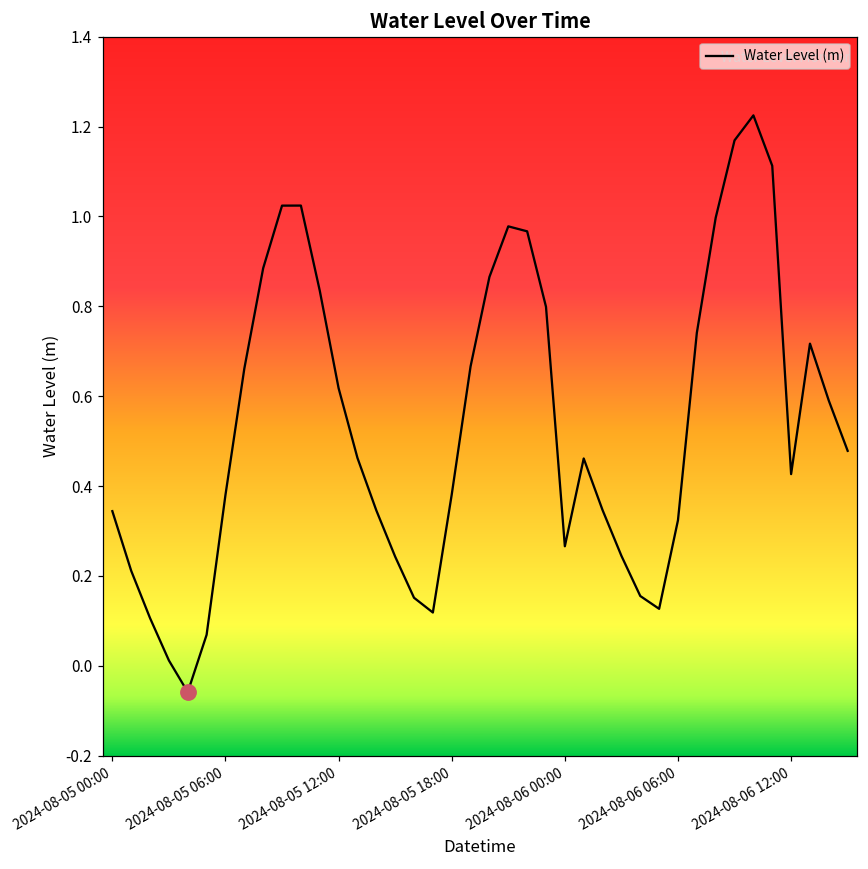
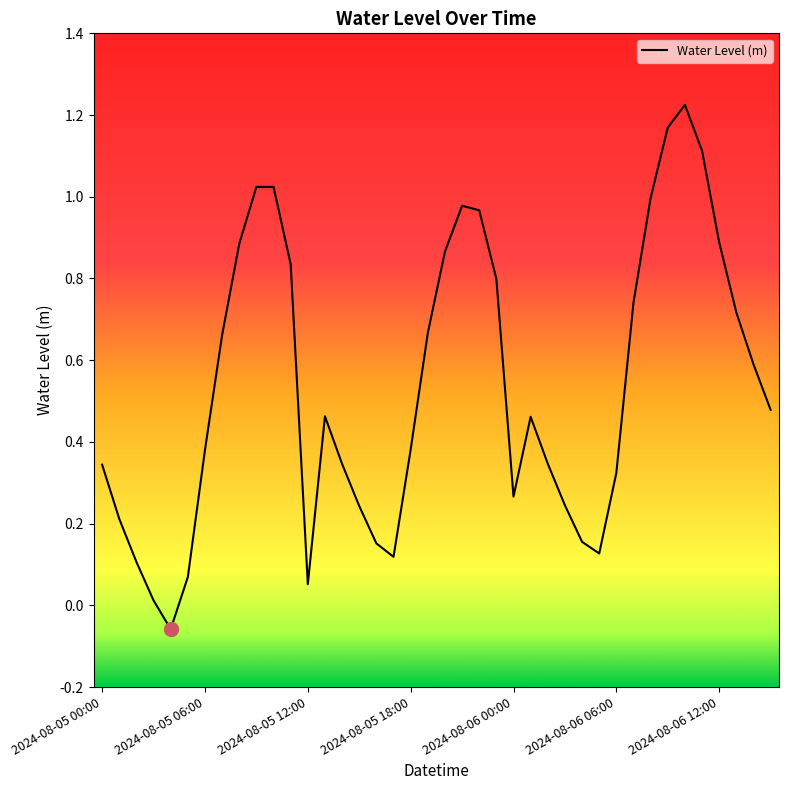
  {
    "Water Level (m)": {
      "2024-08-05 00:00": 0.34,
      "2024-08-05 06:00": 0.38,
-     "2024-08-05 12:00": 0.62,
+     "2024-08-05 12:00": 0.05,
      "2024-08-05 18:00": 0.38,
      "2024-08-06 00:00": 0.27,
      "2024-08-06 06:00": 0.32,
-     "2024-08-06 12:00": 0.43
+     "2024-08-06 12:00": 0.89
    }
  }
